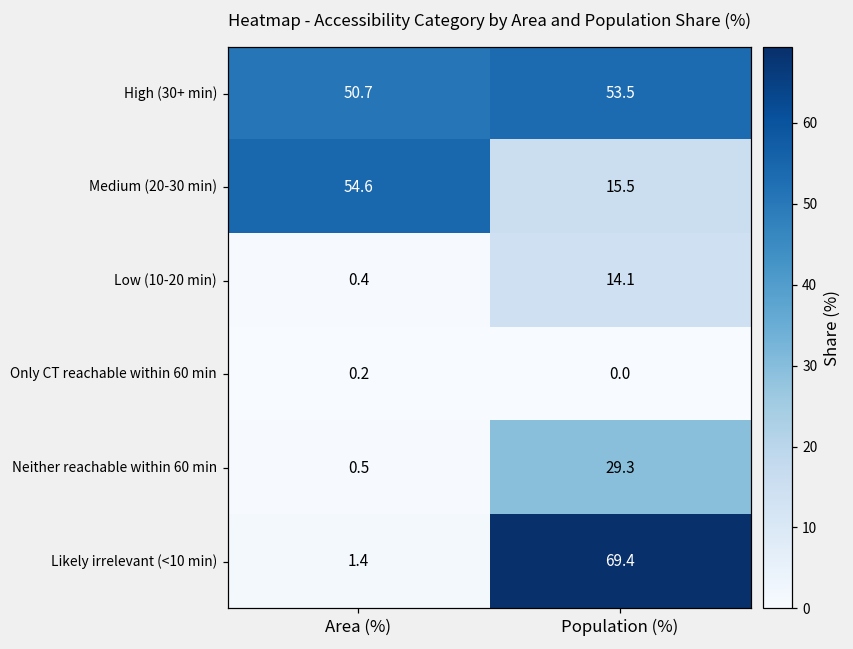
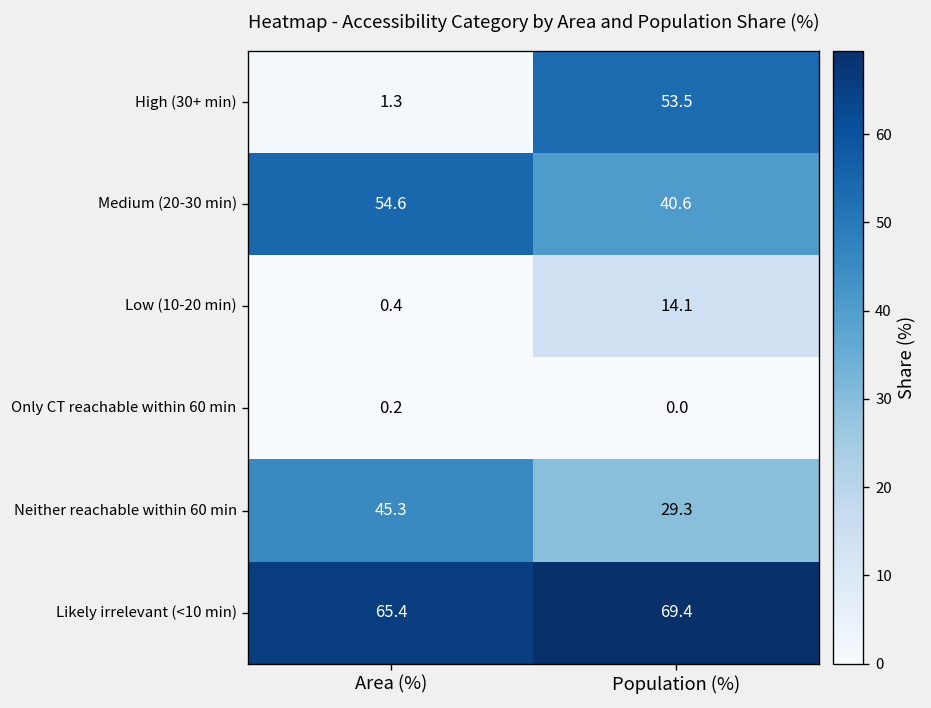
  {
    "High (30+ min)": {
-     "Area (%)": 50.7,
+     "Area (%)": 1.3,
      "Population (%)": 53.5
    },
    "Medium (20-30 min)": {
      "Area (%)": 54.6,
-     "Population (%)": 15.5
+     "Population (%)": 40.6
    },
    "Low (10-20 min)": {
      "Area (%)": 0.4,
      "Population (%)": 14.1
    },
    "Only CT reachable within 60 min": {
      "Area (%)": 0.2,
      "Population (%)": 0.0
    },
    "Neither reachable within 60 min": {
-     "Area (%)": 0.5,
+     "Area (%)": 45.3,
      "Population (%)": 29.3
    },
    "Likely irrelevant (<10 min)": {
-     "Area (%)": 1.4,
+     "Area (%)": 65.4,
      "Population (%)": 69.4
    }
  }
